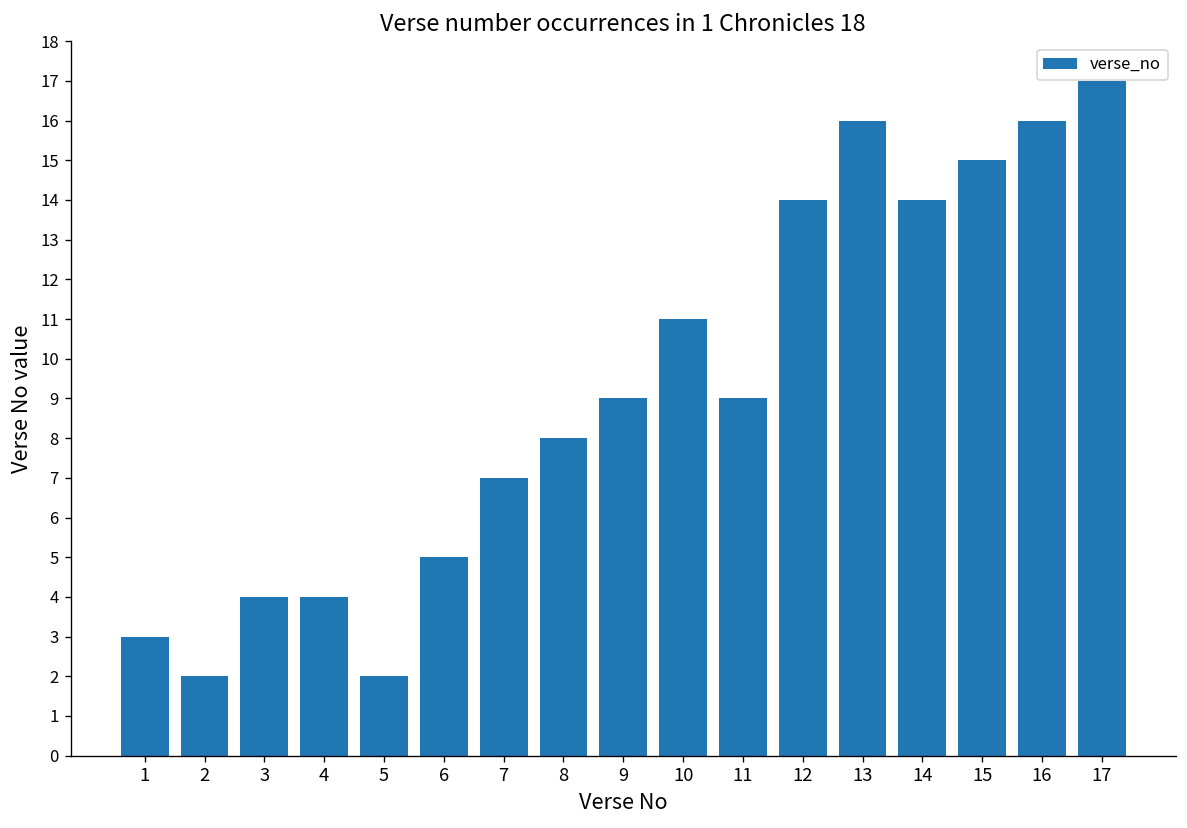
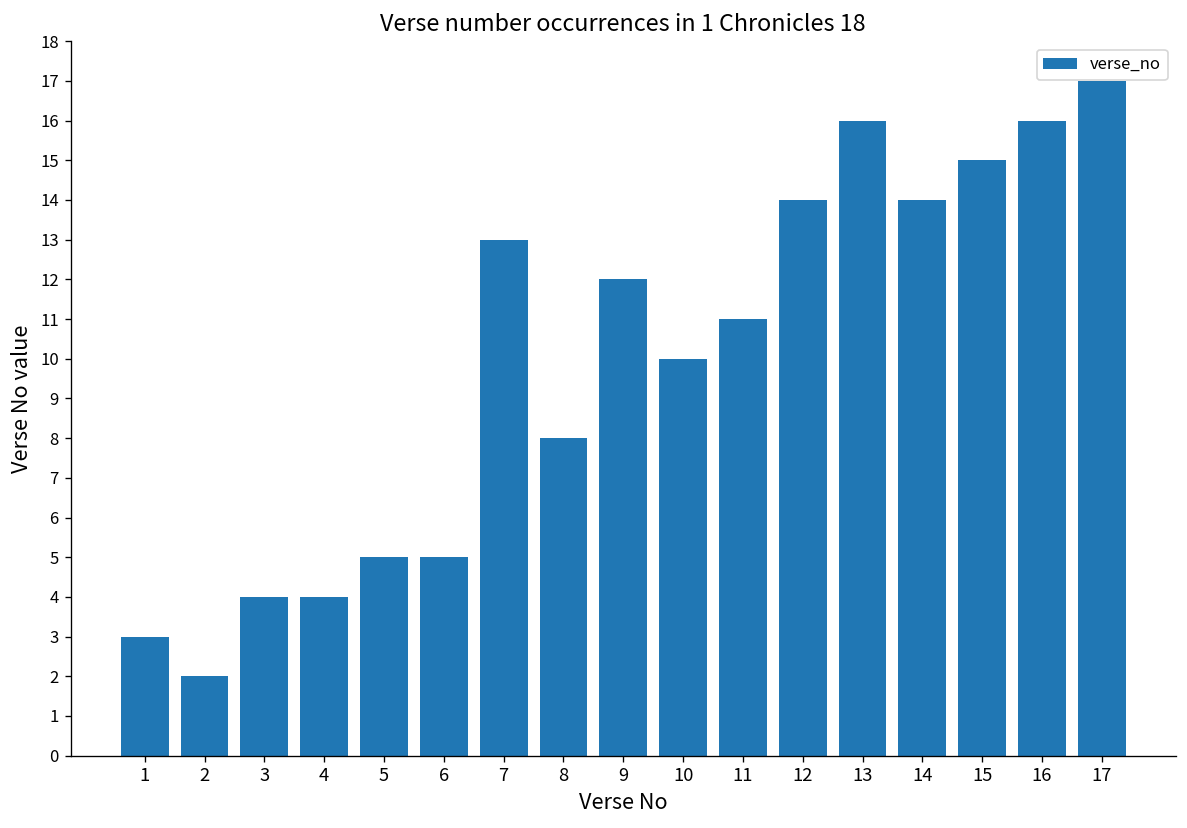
  {
    "1": 3,
    "2": 2,
    "3": 4,
    "4": 4,
-   "5": 2,
+   "5": 5,
    "6": 5,
-   "7": 7,
+   "7": 13,
    "8": 8,
-   "9": 9,
-   "10": 11,
-   "11": 9,
+   "9": 12,
+   "10": 10,
+   "11": 11,
    "12": 14,
    "13": 16,
    "14": 14,
    "15": 15,
    "16": 16,
    "17": 17
  }
